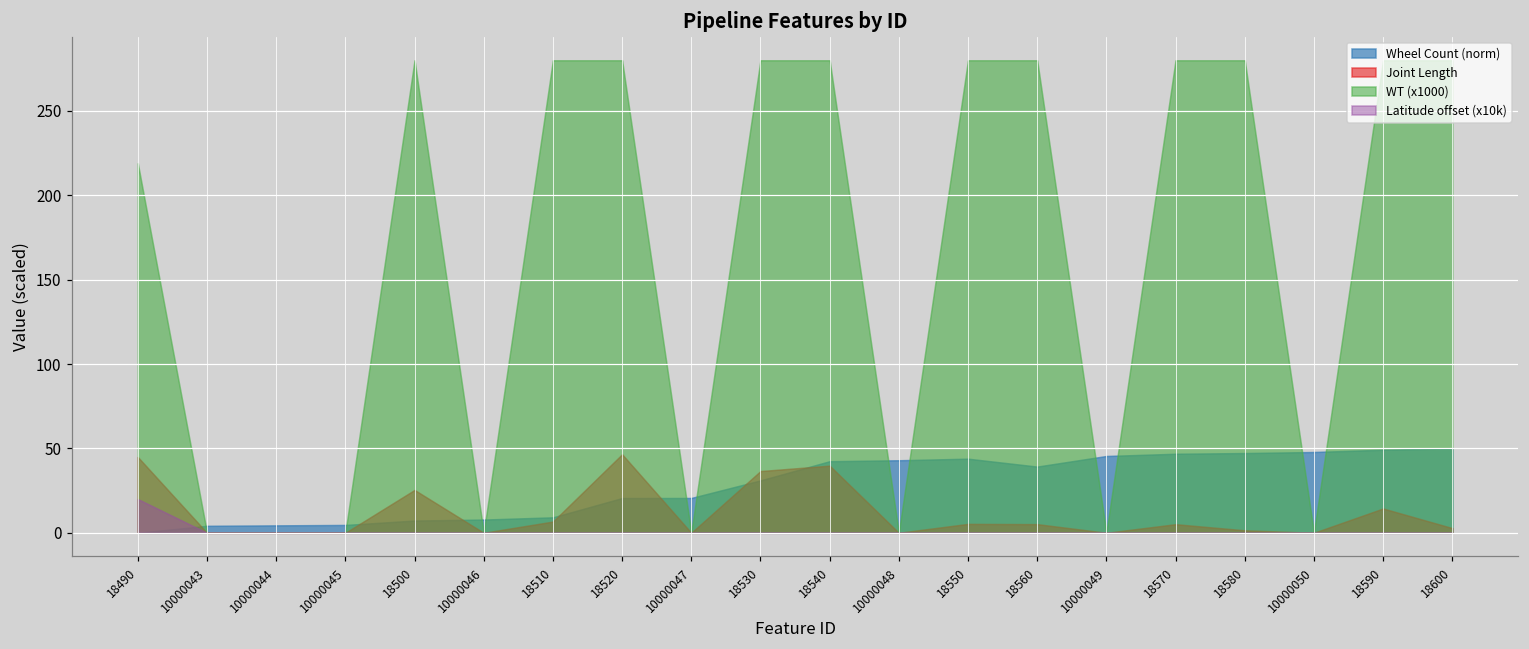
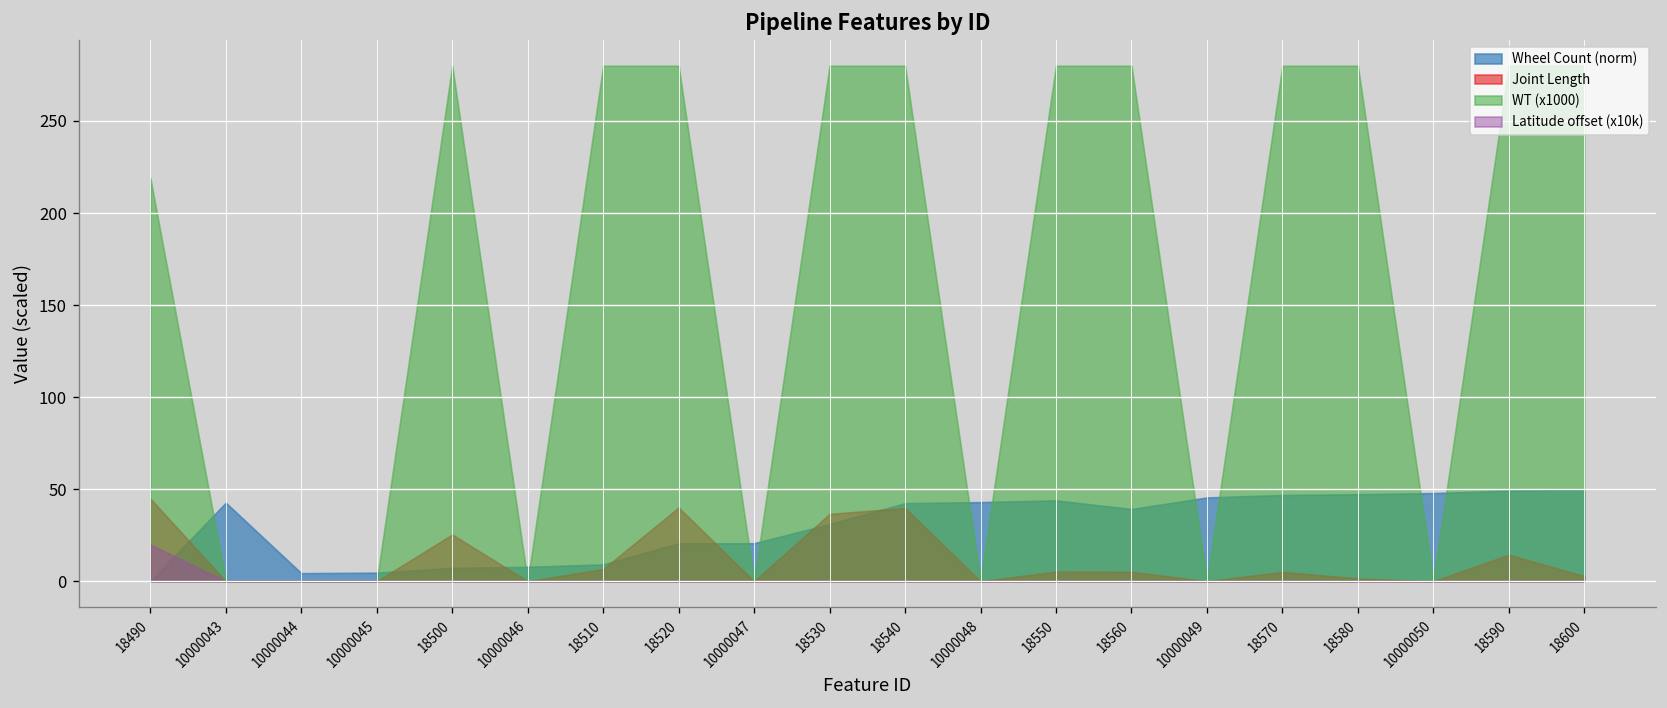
  {
    "Wheel Count (norm)": {
      "18490": 0,
-     "10000043": 4,
+     "10000043": 43,
      "10000044": 4,
      "10000045": 5,
      "18500": 7,
      "10000046": 8,
      "18510": 9,
      "18520": 21,
      "10000047": 21,
      "18530": 31,
      "18540": 42,
      "10000048": 43,
      "18550": 44,
      "18560": 39,
      "10000049": 45,
      "18570": 47,
      "18580": 47,
      "10000050": 48,
      "18590": 49,
      "18600": 50
    },
    "Joint Length": {
      "18490": 45,
      "18500": 25,
      "18510": 7,
-     "18520": 47,
+     "18520": 40,
      "18530": 37,
      "18540": 40,
      "18550": 5,
      "18560": 5,
      "18570": 5,
      "18590": 14,
      "18600": 3
    },
    "WT (x1000)": {
      "18490": 219,
      "18500": 280,
      "18510": 280,
      "18520": 280,
      "18530": 280,
      "18540": 280,
      "18550": 280,
      "18560": 280,
      "18570": 280,
      "18580": 280
    },
    "Latitude offset (x10k)": {
      "18490": 20,
      "18500": 0,
      "18510": 0,
      "18520": 0,
      "18530": 0,
      "18540": 0,
      "18550": 0,
      "18560": 0,
      "18570": 0,
      "18590": 0,
      "18600": 0
    }
  }
